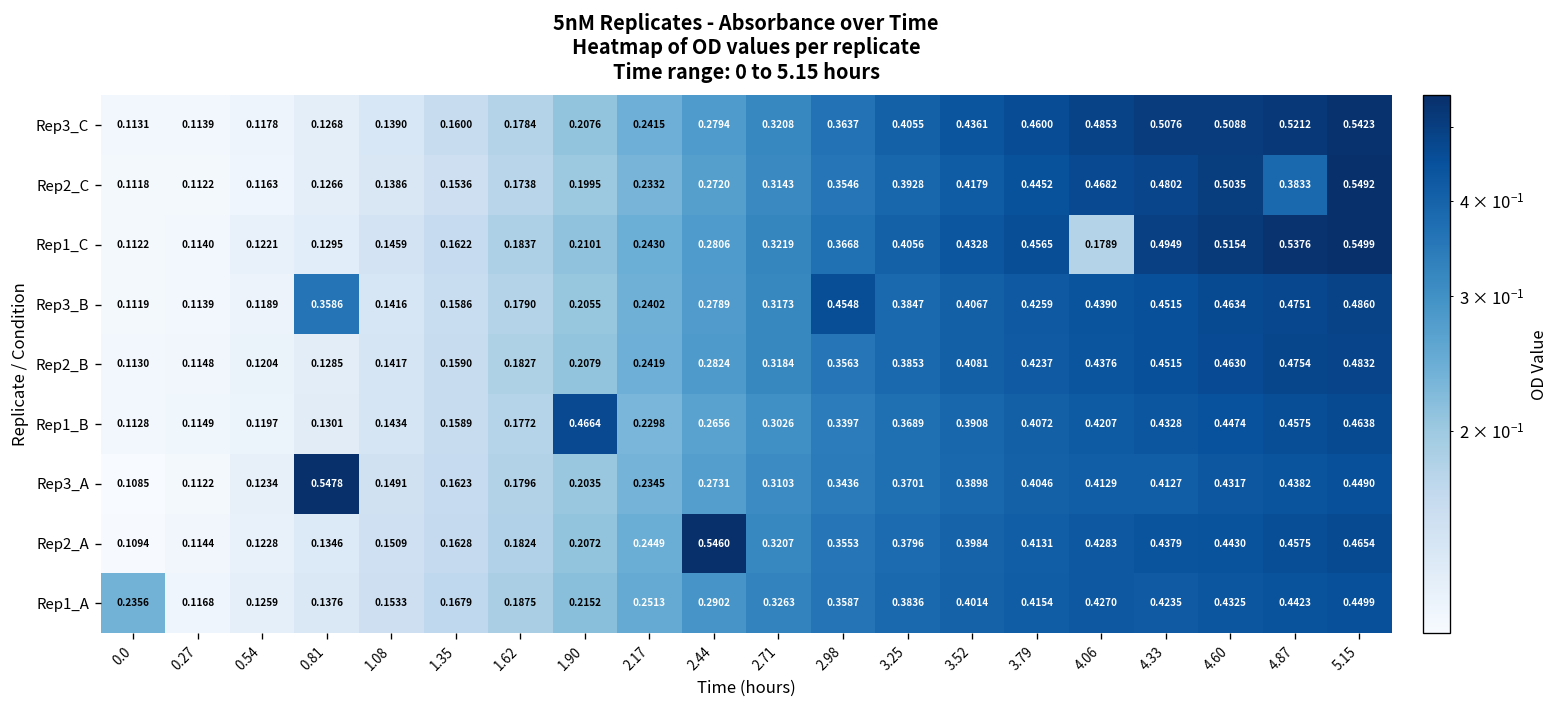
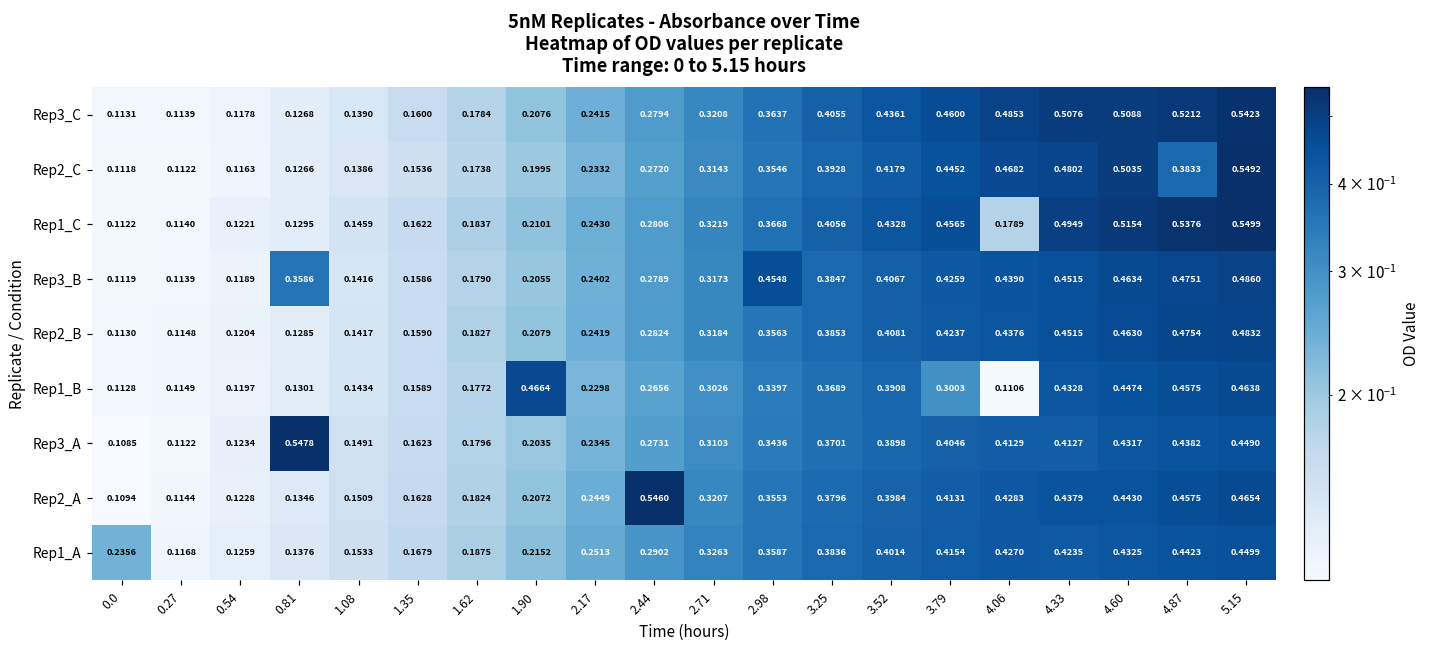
  {
    "Rep3_C": {
      "0.0": 0.1131,
      "0.27": 0.1139,
      "0.54": 0.1178,
      "0.81": 0.1268,
      "1.08": 0.1390,
      "1.35": 0.1600,
      "1.62": 0.1784,
      "1.90": 0.2076,
      "2.17": 0.2415,
      "2.44": 0.2794,
      "2.71": 0.3208,
      "2.98": 0.3637,
      "3.25": 0.4055,
      "3.52": 0.4361,
      "3.79": 0.4600,
      "4.06": 0.4853,
      "4.33": 0.5076,
      "4.60": 0.5088,
      "4.87": 0.5212,
      "5.15": 0.5423
    },
    "Rep2_C": {
      "0.0": 0.1118,
      "0.27": 0.1122,
      "0.54": 0.1163,
      "0.81": 0.1266,
      "1.08": 0.1386,
      "1.35": 0.1536,
      "1.62": 0.1738,
      "1.90": 0.1995,
      "2.17": 0.2332,
      "2.44": 0.2720,
      "2.71": 0.3143,
      "2.98": 0.3546,
      "3.25": 0.3928,
      "3.52": 0.4179,
      "3.79": 0.4452,
      "4.06": 0.4682,
      "4.33": 0.4802,
      "4.60": 0.5035,
      "4.87": 0.3833,
      "5.15": 0.5492
    },
    "Rep1_C": {
      "0.0": 0.1122,
      "0.27": 0.1140,
      "0.54": 0.1221,
      "0.81": 0.1295,
      "1.08": 0.1459,
      "1.35": 0.1622,
      "1.62": 0.1837,
      "1.90": 0.2101,
      "2.17": 0.2430,
      "2.44": 0.2806,
      "2.71": 0.3219,
      "2.98": 0.3668,
      "3.25": 0.4056,
      "3.52": 0.4328,
      "3.79": 0.4565,
      "4.06": 0.1789,
      "4.33": 0.4949,
      "4.60": 0.5154,
      "4.87": 0.5376,
      "5.15": 0.5499
    },
    "Rep3_B": {
      "0.0": 0.1119,
      "0.27": 0.1139,
      "0.54": 0.1189,
      "0.81": 0.3586,
      "1.08": 0.1416,
      "1.35": 0.1586,
      "1.62": 0.1790,
      "1.90": 0.2055,
      "2.17": 0.2402,
      "2.44": 0.2789,
      "2.71": 0.3173,
      "2.98": 0.4548,
      "3.25": 0.3847,
      "3.52": 0.4067,
      "3.79": 0.4259,
      "4.06": 0.4390,
      "4.33": 0.4515,
      "4.60": 0.4634,
      "4.87": 0.4751,
      "5.15": 0.4860
    },
    "Rep2_B": {
      "0.0": 0.1130,
      "0.27": 0.1148,
      "0.54": 0.1204,
      "0.81": 0.1285,
      "1.08": 0.1417,
      "1.35": 0.1590,
      "1.62": 0.1827,
      "1.90": 0.2079,
      "2.17": 0.2419,
      "2.44": 0.2824,
      "2.71": 0.3184,
      "2.98": 0.3563,
      "3.25": 0.3853,
      "3.52": 0.4081,
      "3.79": 0.4237,
      "4.06": 0.4376,
      "4.33": 0.4515,
      "4.60": 0.4630,
      "4.87": 0.4754,
      "5.15": 0.4832
    },
    "Rep1_B": {
      "0.0": 0.1128,
      "0.27": 0.1149,
      "0.54": 0.1197,
      "0.81": 0.1301,
      "1.08": 0.1434,
      "1.35": 0.1589,
      "1.62": 0.1772,
      "1.90": 0.4664,
      "2.17": 0.2298,
      "2.44": 0.2656,
      "2.71": 0.3026,
      "2.98": 0.3397,
      "3.25": 0.3689,
      "3.52": 0.3908,
-     "3.79": 0.4072,
-     "4.06": 0.4207,
+     "3.79": 0.3003,
+     "4.06": 0.1106,
      "4.33": 0.4328,
      "4.60": 0.4474,
      "4.87": 0.4575,
      "5.15": 0.4638
    },
    "Rep3_A": {
      "0.0": 0.1085,
      "0.27": 0.1122,
      "0.54": 0.1234,
      "0.81": 0.5478,
      "1.08": 0.1491,
      "1.35": 0.1623,
      "1.62": 0.1796,
      "1.90": 0.2035,
      "2.17": 0.2345,
      "2.44": 0.2731,
      "2.71": 0.3103,
      "2.98": 0.3436,
      "3.25": 0.3701,
      "3.52": 0.3898,
      "3.79": 0.4046,
      "4.06": 0.4129,
      "4.33": 0.4127,
      "4.60": 0.4317,
      "4.87": 0.4382,
      "5.15": 0.4490
    },
    "Rep2_A": {
      "0.0": 0.1094,
      "0.27": 0.1144,
      "0.54": 0.1228,
      "0.81": 0.1346,
      "1.08": 0.1509,
      "1.35": 0.1628,
      "1.62": 0.1824,
      "1.90": 0.2072,
      "2.17": 0.2449,
      "2.44": 0.5460,
      "2.71": 0.3207,
      "2.98": 0.3553,
      "3.25": 0.3796,
      "3.52": 0.3984,
      "3.79": 0.4131,
      "4.06": 0.4283,
      "4.33": 0.4379,
      "4.60": 0.4430,
      "4.87": 0.4575,
      "5.15": 0.4654
    },
    "Rep1_A": {
      "0.0": 0.2356,
      "0.27": 0.1168,
      "0.54": 0.1259,
      "0.81": 0.1376,
      "1.08": 0.1533,
      "1.35": 0.1679,
      "1.62": 0.1875,
      "1.90": 0.2152,
      "2.17": 0.2513,
      "2.44": 0.2902,
      "2.71": 0.3263,
      "2.98": 0.3587,
      "3.25": 0.3836,
      "3.52": 0.4014,
      "3.79": 0.4154,
      "4.06": 0.4270,
      "4.33": 0.4235,
      "4.60": 0.4325,
      "4.87": 0.4423,
      "5.15": 0.4499
    }
  }
